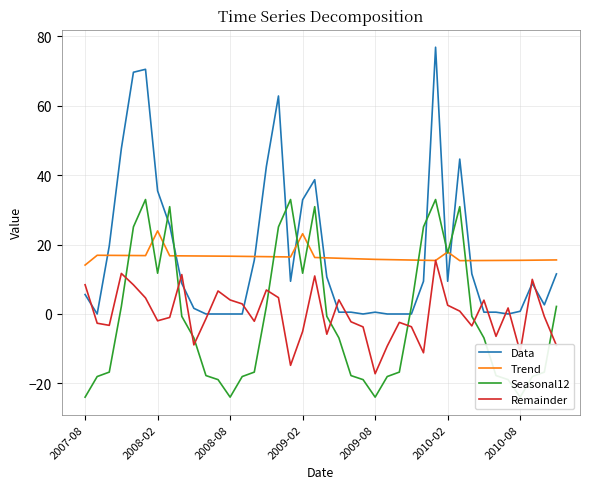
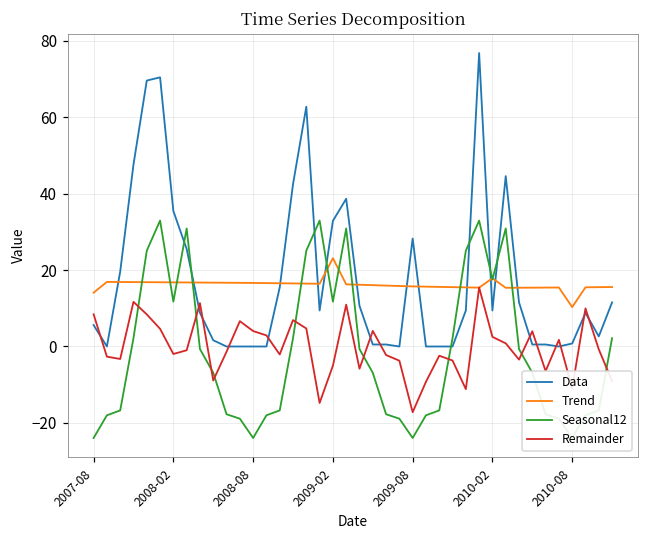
  {
    "Data": {
      "2007-08": 6,
      "2008-02": 35,
      "2008-08": 0,
      "2009-02": 33,
-     "2009-08": 1,
+     "2009-08": 28,
      "2010-02": 9,
      "2010-08": 1
    },
    "Trend": {
      "2007-08": 14,
-     "2008-02": 24,
+     "2008-02": 17,
      "2008-08": 17,
      "2009-02": 23,
      "2009-08": 16,
-     "2010-08": 15
+     "2010-08": 10
    },
    "Seasonal12": {
      "2007-08": -24,
      "2008-02": 12,
      "2008-08": -24,
      "2009-02": 12,
      "2009-08": -24
    },
    "Remainder": {
      "2007-08": 8,
      "2008-02": -2,
      "2008-08": 4,
      "2009-02": -5,
      "2009-08": -17,
      "2010-02": 3
    }
  }
